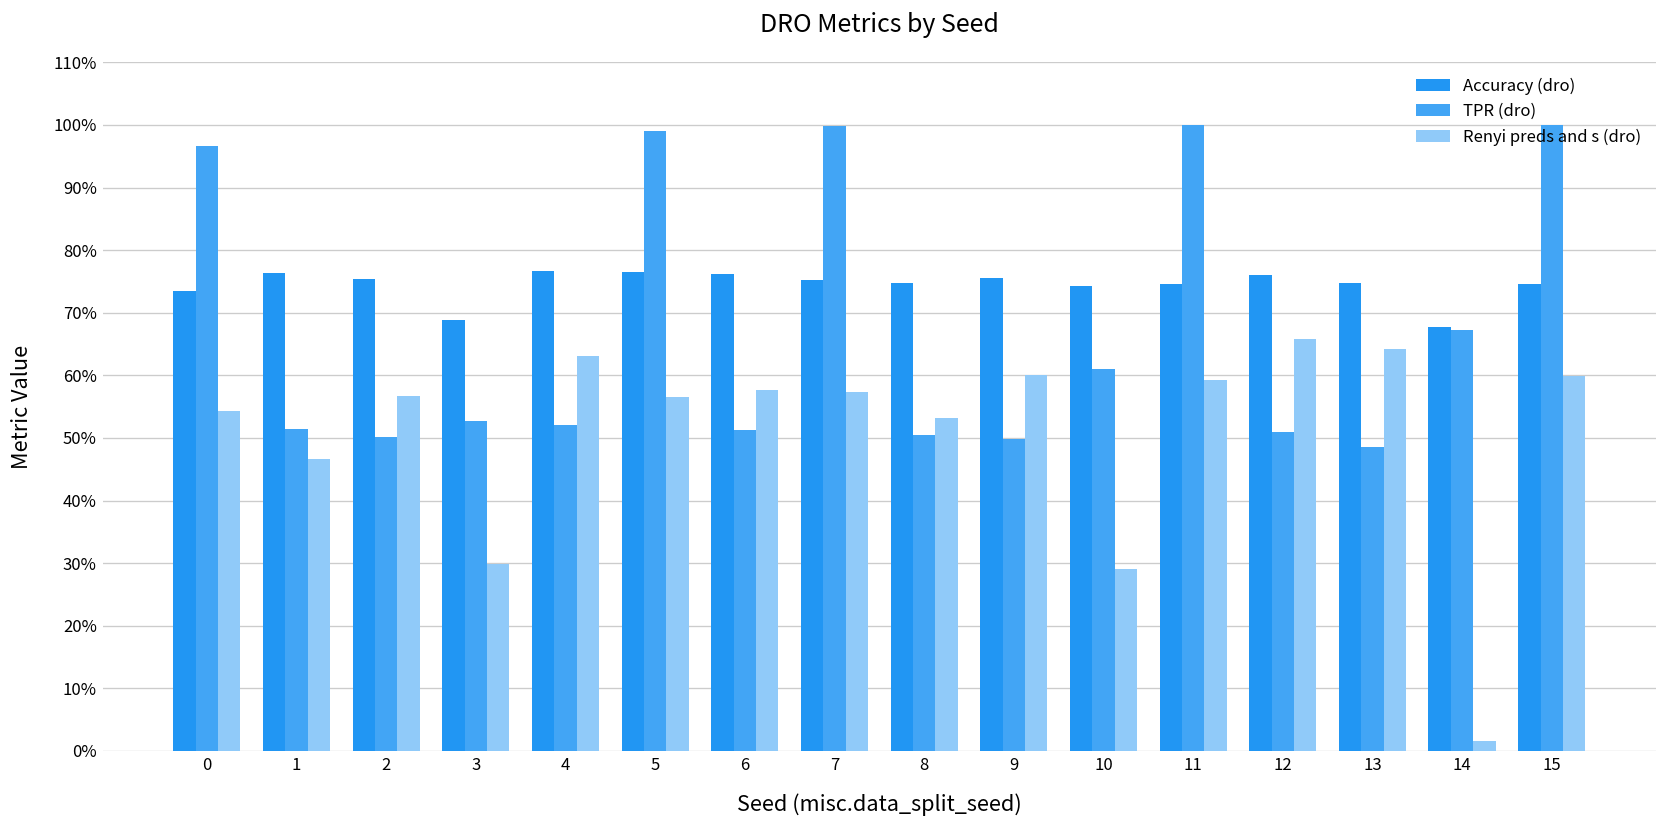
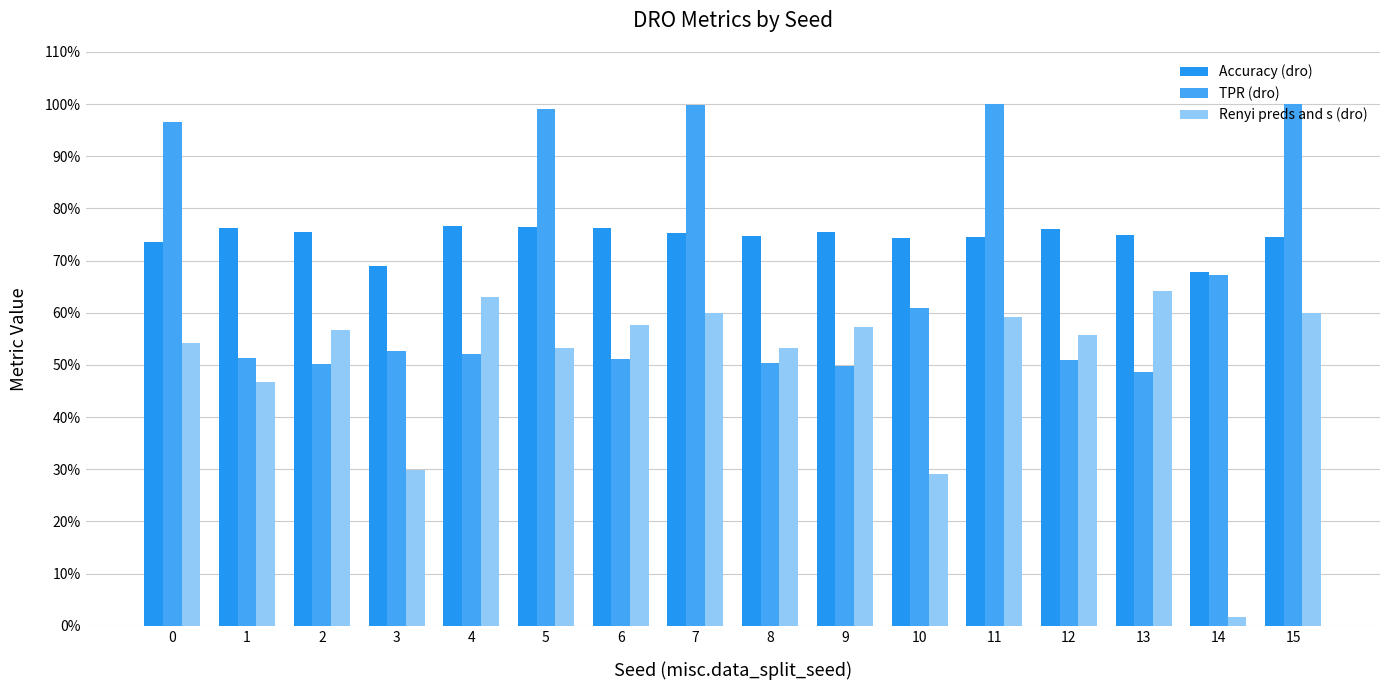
  {
    "Renyi preds and s (dro)": {
      "0": "54%",
      "1": "47%",
      "2": "57%",
      "3": "30%",
      "4": "63%",
-     "5": "56%",
+     "5": "53%",
      "6": "58%",
-     "7": "57%",
+     "7": "60%",
      "8": "53%",
-     "9": "60%",
+     "9": "57%",
      "10": "29%",
      "11": "59%",
-     "12": "66%",
+     "12": "56%",
      "13": "64%",
      "14": "2%",
      "15": "60%"
    }
  }
